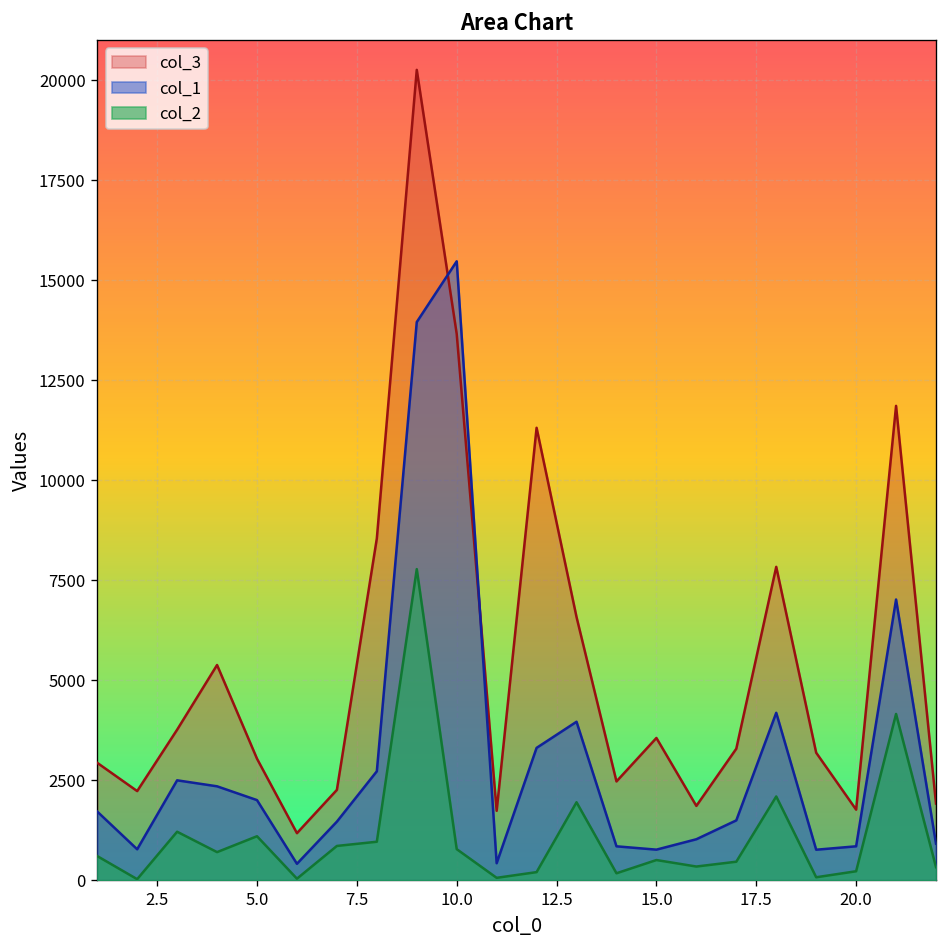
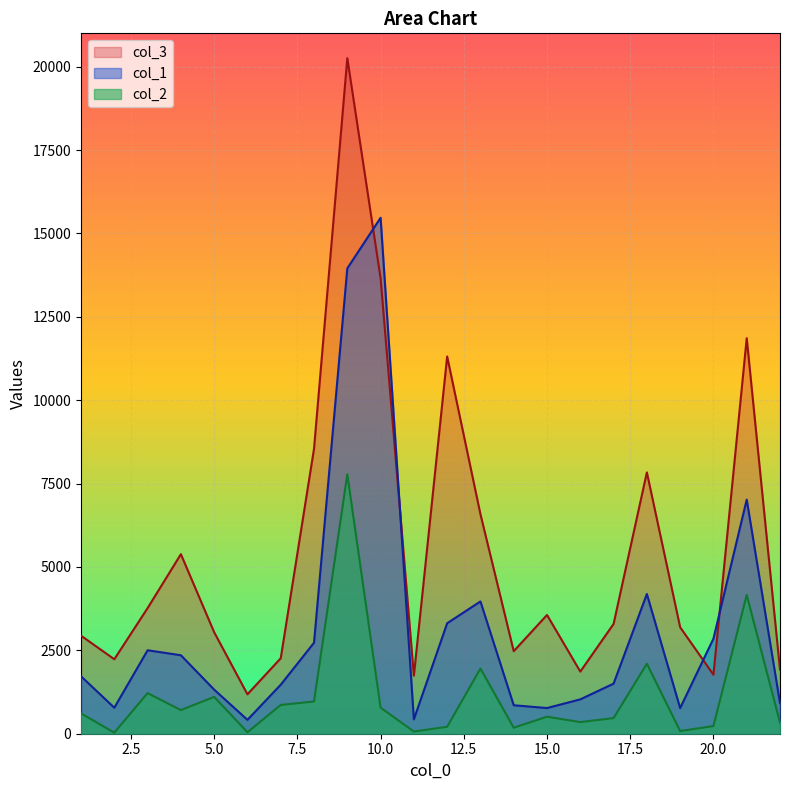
  {
    "col_3": {
      "5.0": 3000,
      "10.0": 13700,
      "15.0": 3600,
      "20.0": 1800
    },
    "col_1": {
-     "5.0": 2000,
+     "5.0": 1300,
      "10.0": 15500,
      "15.0": 800,
-     "20.0": 900
+     "20.0": 2800
    },
    "col_2": {
      "5.0": 1100,
      "10.0": 800,
      "15.0": 500,
      "20.0": 200
    }
  }
